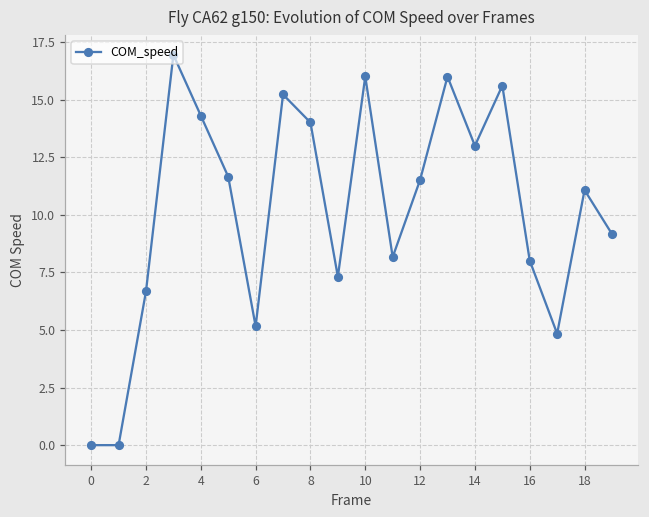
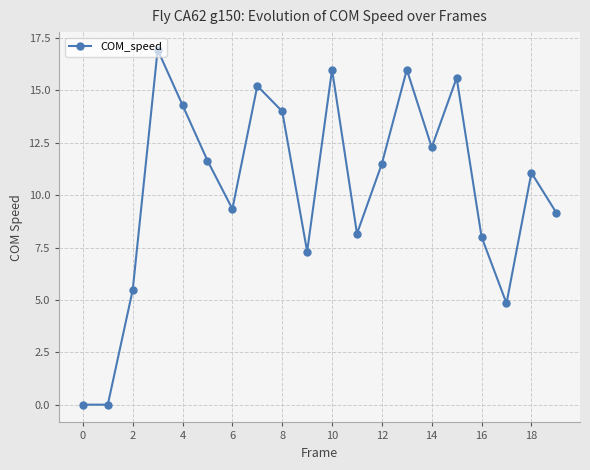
  {
    "0": 0.0,
-   "2": 6.7,
+   "2": 5.5,
    "4": 14.3,
-   "6": 5.2,
+   "6": 9.3,
    "8": 14.0,
    "10": 16.0,
    "12": 11.5,
-   "14": 13.0,
+   "14": 12.3,
    "16": 8.0,
    "18": 11.1
  }
